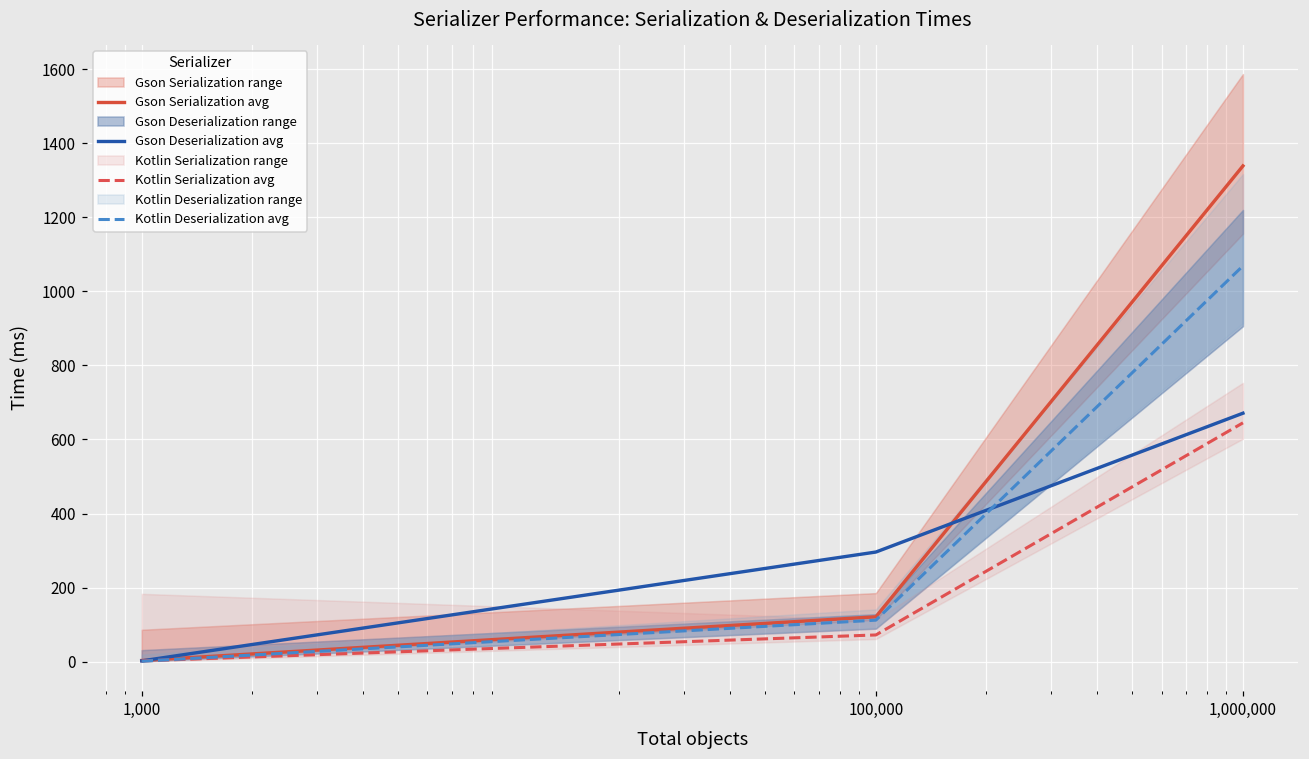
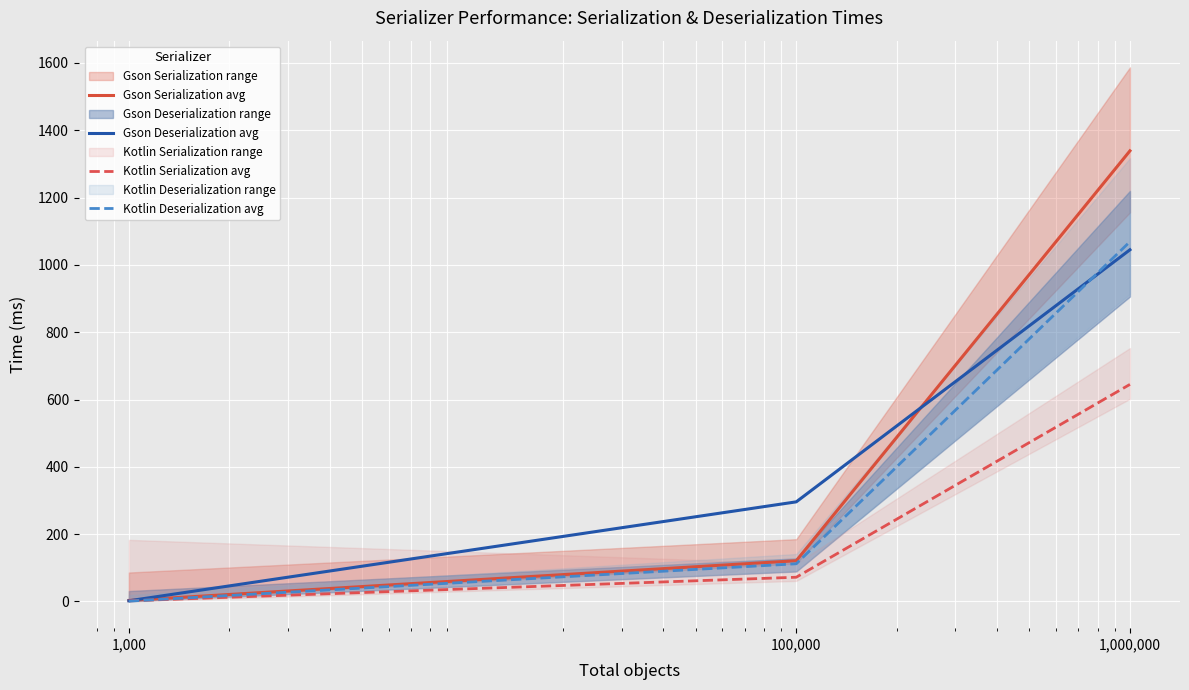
  {
    "Gson Deserialization avg": {
      "100,000": 300,
-     "1,000,000": 670
+     "1,000,000": 1050
    }
  }
